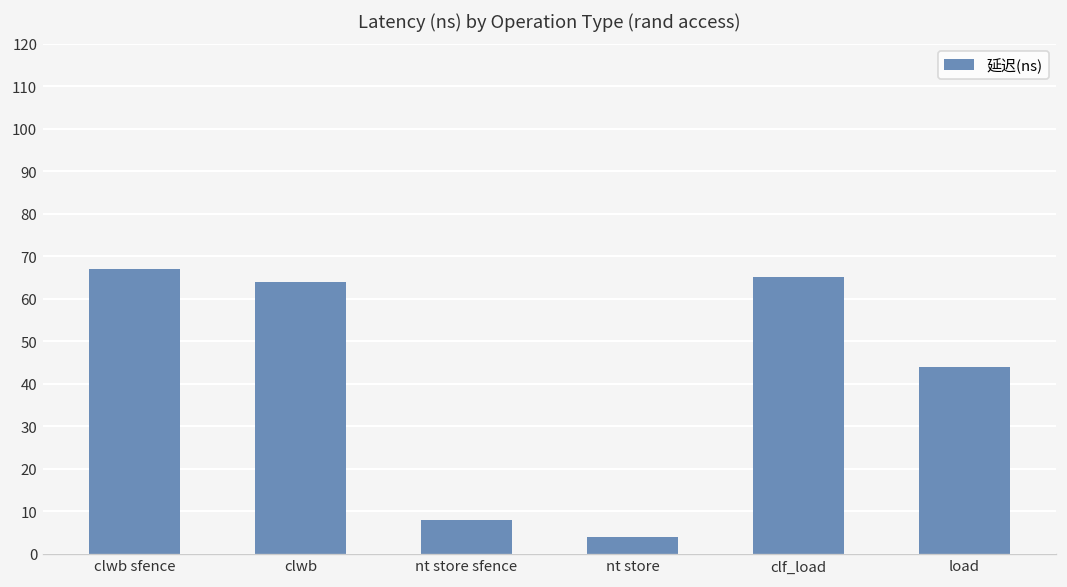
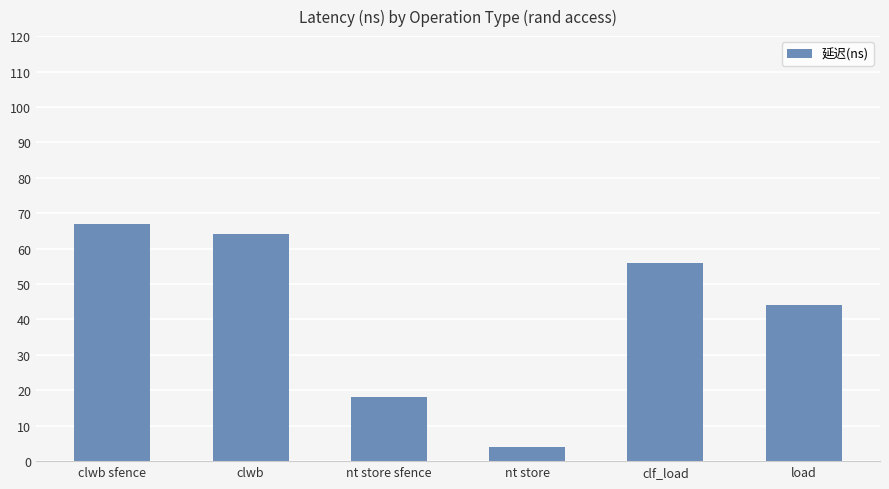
  {
    "clwb sfence": 67,
    "clwb": 64,
-   "nt store sfence": 8,
+   "nt store sfence": 18,
    "nt store": 4,
-   "clf_load": 65,
+   "clf_load": 56,
    "load": 44
  }
